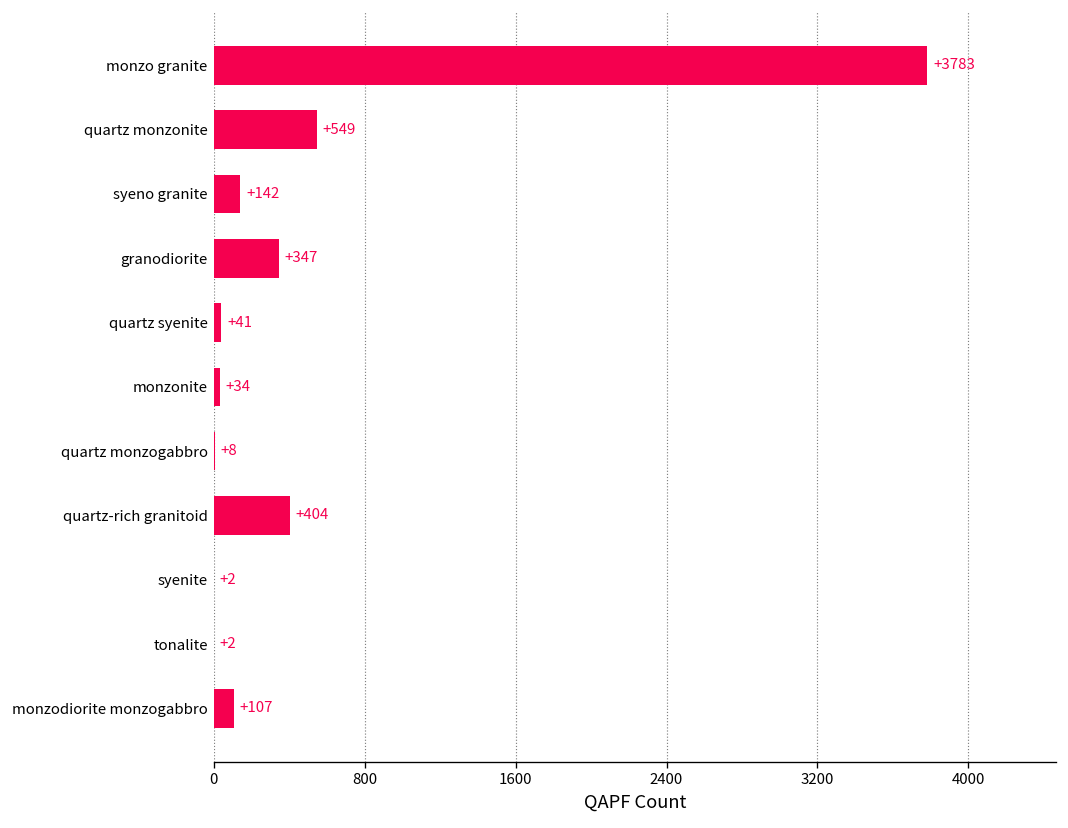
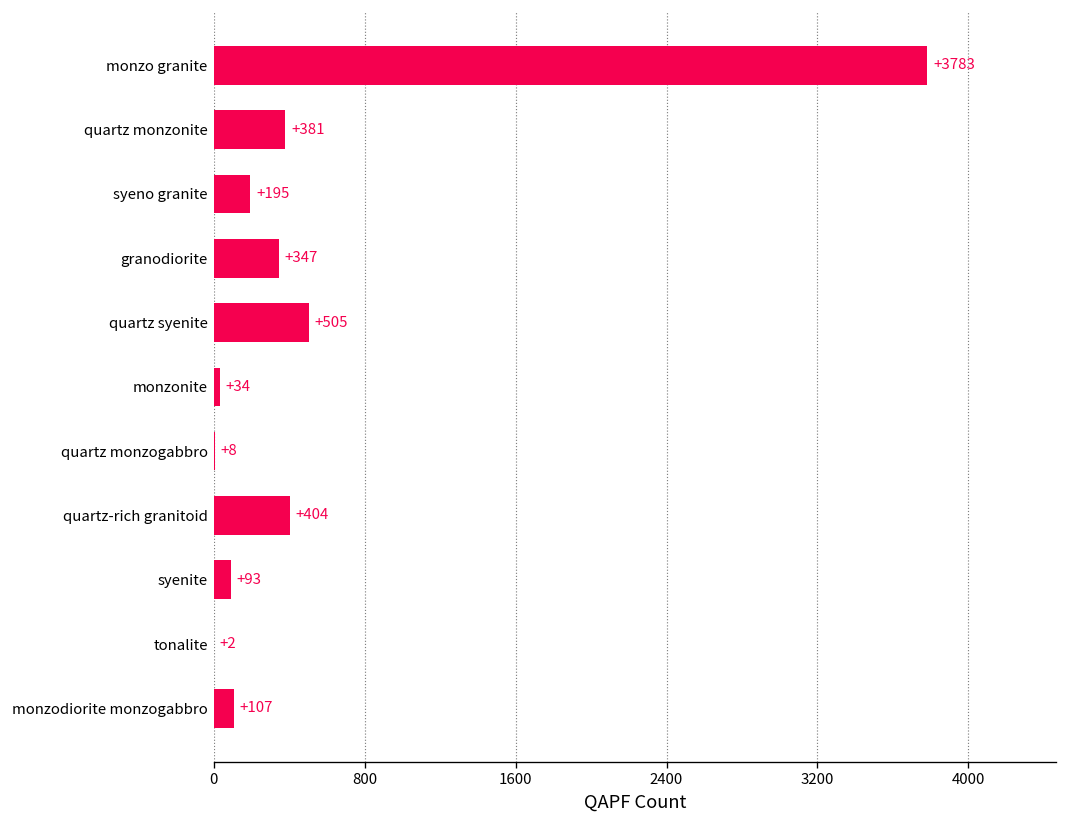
  {
    "monzo granite": "+3783",
-   "quartz monzonite": "+549",
-   "syeno granite": "+142",
+   "quartz monzonite": "+381",
+   "syeno granite": "+195",
    "granodiorite": "+347",
-   "quartz syenite": "+41",
+   "quartz syenite": "+505",
    "monzonite": "+34",
    "quartz monzogabbro": "+8",
    "quartz-rich granitoid": "+404",
-   "syenite": "+2",
+   "syenite": "+93",
    "tonalite": "+2",
    "monzodiorite monzogabbro": "+107"
  }
